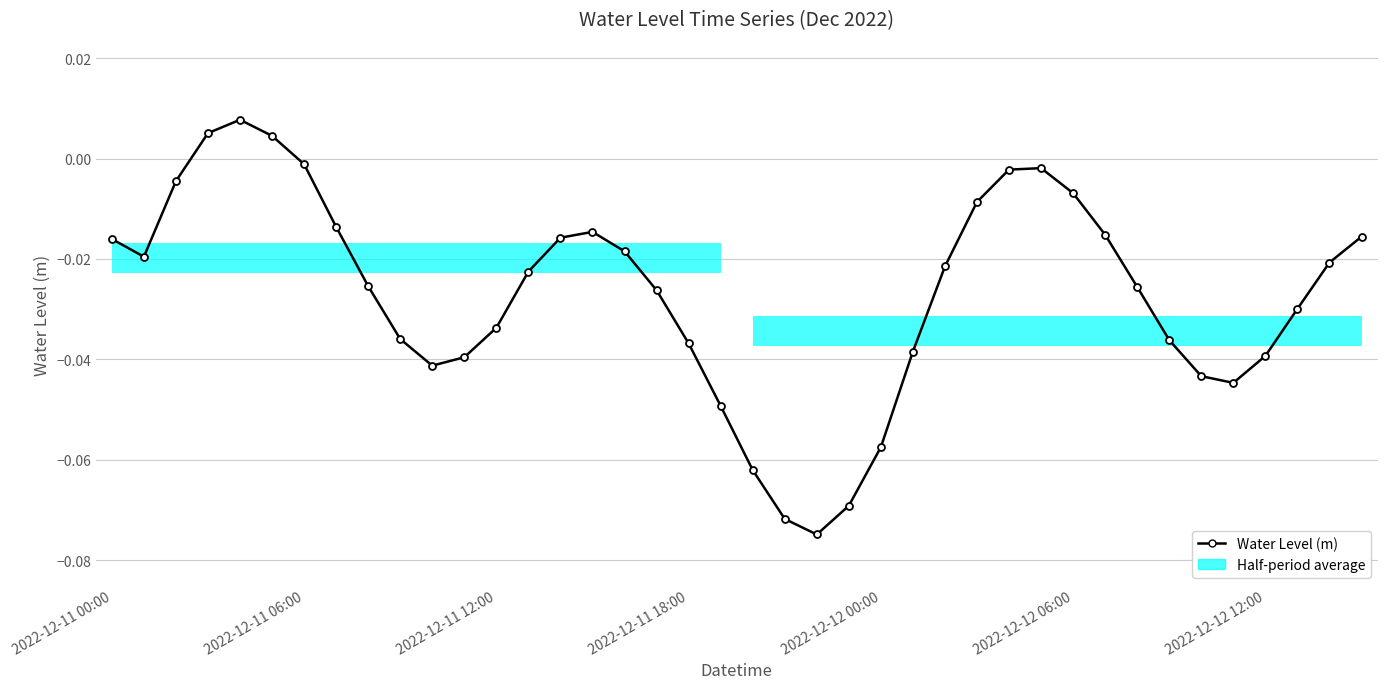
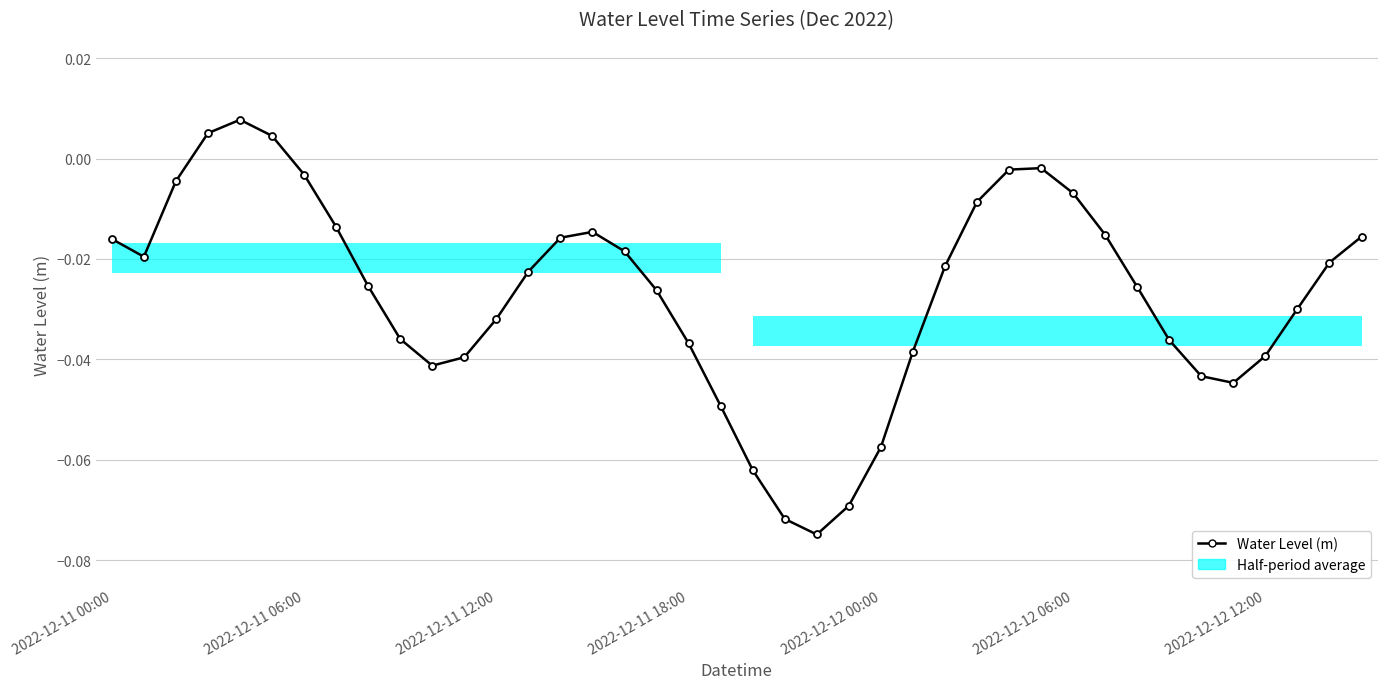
  {
    "2022-12-11 00:00": -0.016,
-   "2022-12-11 06:00": -0.001,
-   "2022-12-11 12:00": -0.034,
+   "2022-12-11 06:00": -0.003,
+   "2022-12-11 12:00": -0.032,
    "2022-12-11 18:00": -0.037,
    "2022-12-12 00:00": -0.057,
    "2022-12-12 06:00": -0.007,
    "2022-12-12 12:00": -0.039
  }
